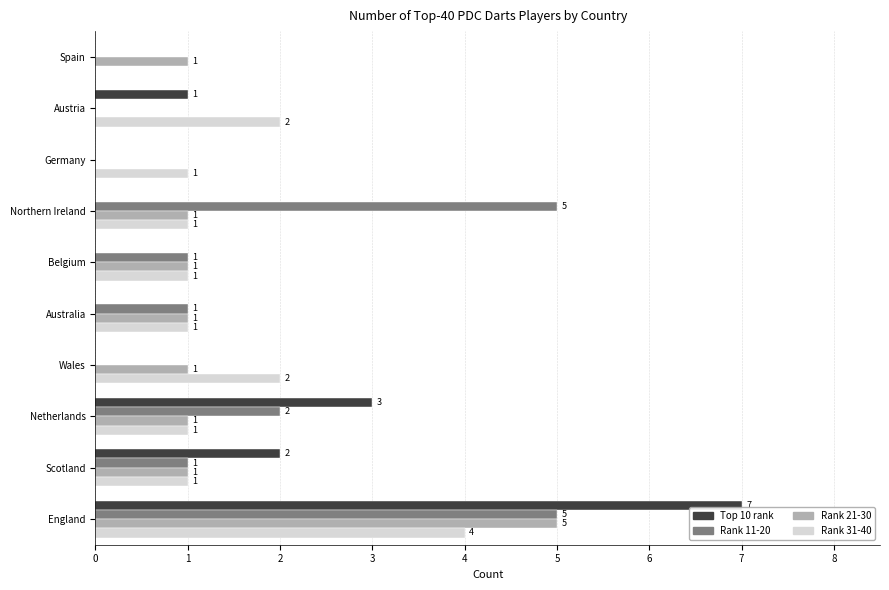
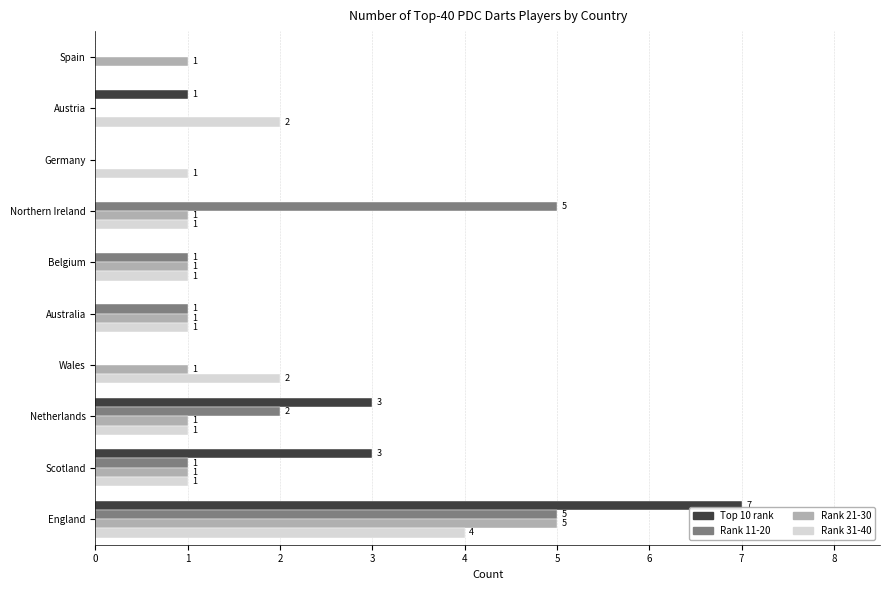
  {
    "Top 10 rank": {
      "Austria": 1,
      "Netherlands": 3,
-     "Scotland": 2
+     "Scotland": 3
    },
    "Rank 11-20": {
      "Northern Ireland": 5,
      "Belgium": 1,
      "Australia": 1,
      "Netherlands": 2,
      "Scotland": 1,
      "England": 5
    },
    "Rank 21-30": {
      "Spain": 1,
      "Northern Ireland": 1,
      "Belgium": 1,
      "Australia": 1,
      "Wales": 1,
      "Netherlands": 1,
      "Scotland": 1,
      "England": 5
    },
    "Rank 31-40": {
      "Austria": 2,
      "Germany": 1,
      "Northern Ireland": 1,
      "Belgium": 1,
      "Australia": 1,
      "Wales": 2,
      "Netherlands": 1,
      "Scotland": 1,
      "England": 4
    }
  }
